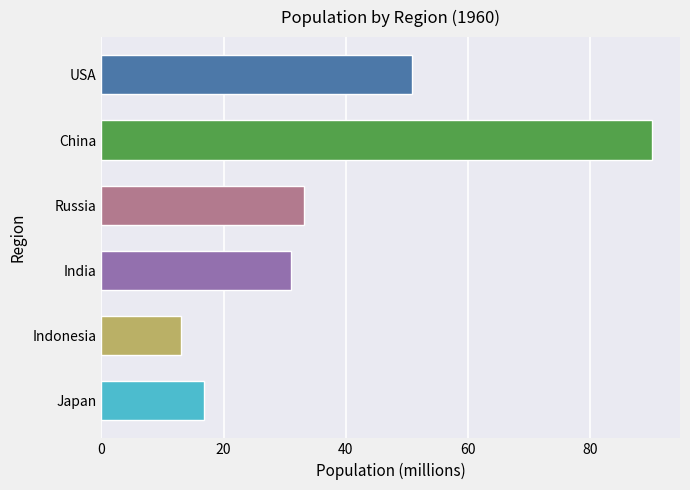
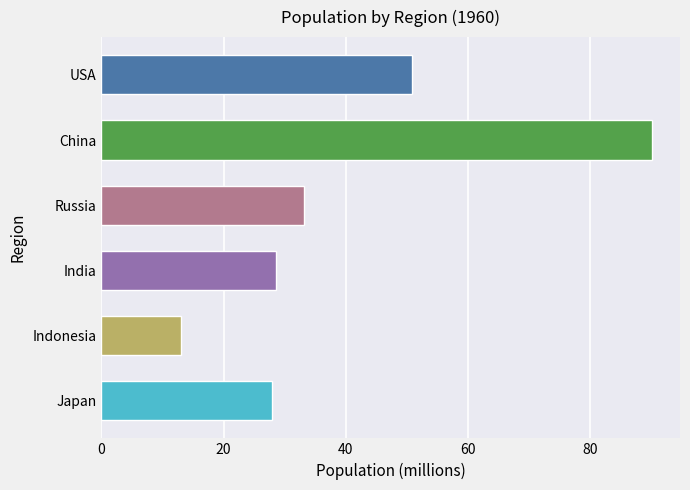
  {
    "USA": 51,
    "China": 90,
    "Russia": 33,
-   "India": 31,
+   "India": 29,
    "Indonesia": 13,
-   "Japan": 17
+   "Japan": 28
  }
